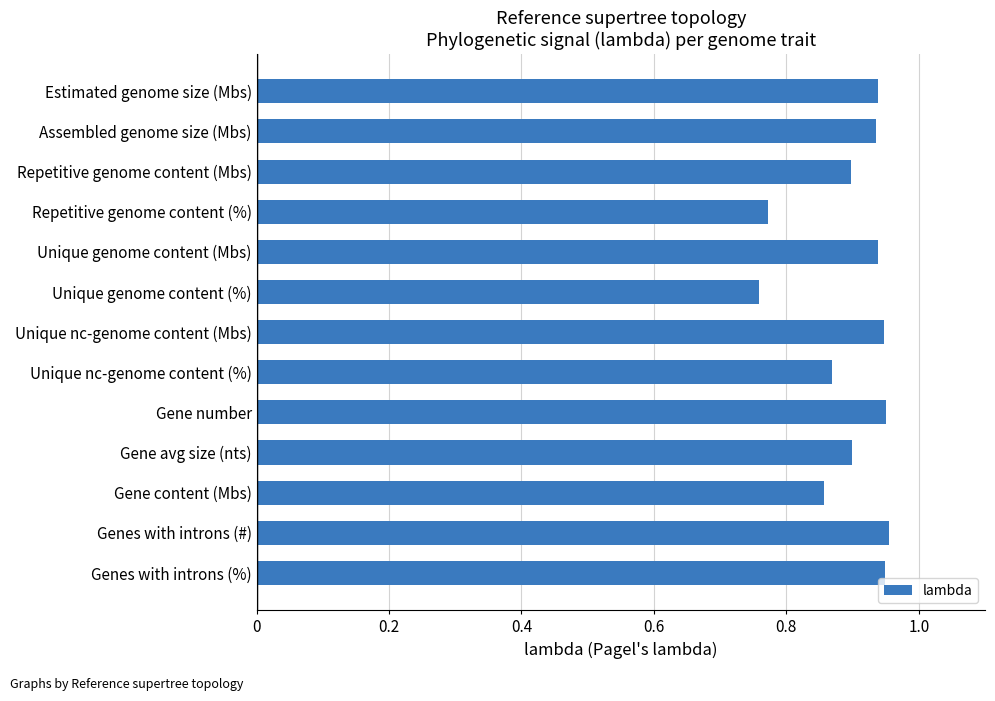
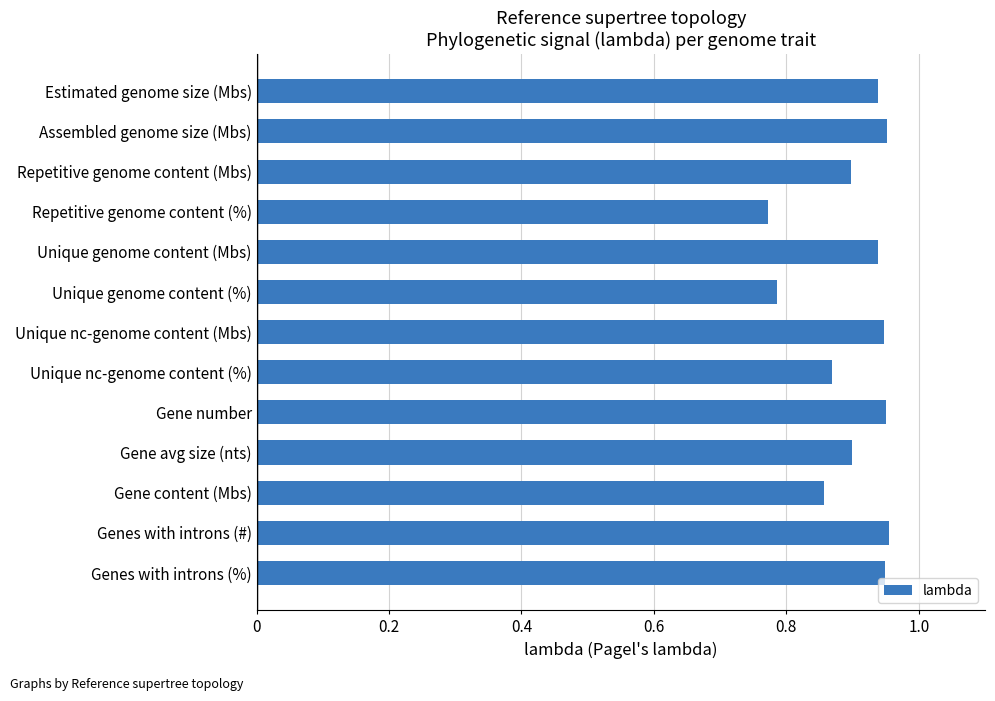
  {
    "Estimated genome size (Mbs)": 0.94,
-   "Assembled genome size (Mbs)": 0.94,
+   "Assembled genome size (Mbs)": 0.95,
    "Repetitive genome content (Mbs)": 0.90,
    "Repetitive genome content (%)": 0.77,
    "Unique genome content (Mbs)": 0.94,
-   "Unique genome content (%)": 0.76,
+   "Unique genome content (%)": 0.79,
    "Unique nc-genome content (Mbs)": 0.95,
    "Unique nc-genome content (%)": 0.87,
    "Gene number": 0.95,
    "Gene avg size (nts)": 0.90,
    "Gene content (Mbs)": 0.86,
    "Genes with introns (#)": 0.95,
    "Genes with introns (%)": 0.95
  }
